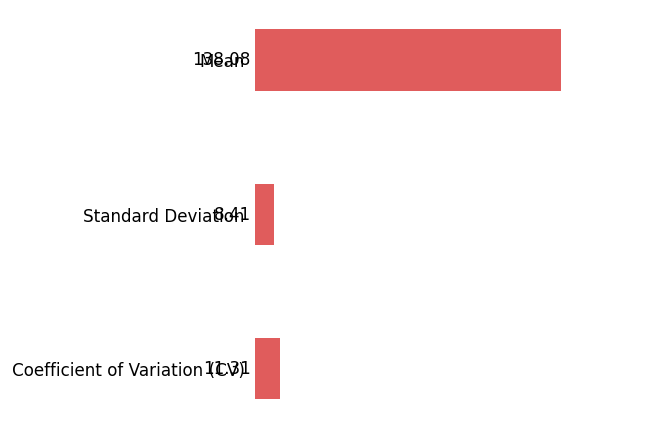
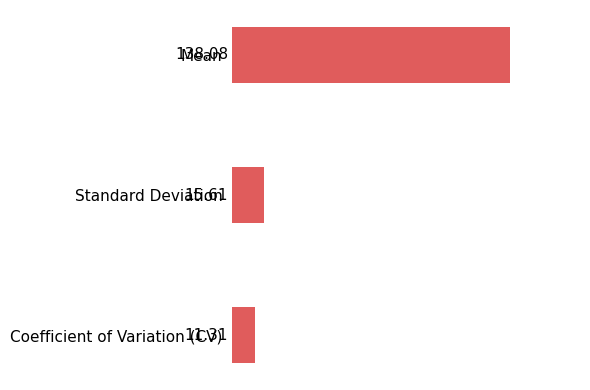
  {
-   "Standard Deviation": 8.41
+   "Standard Deviation": 15.61
  }
